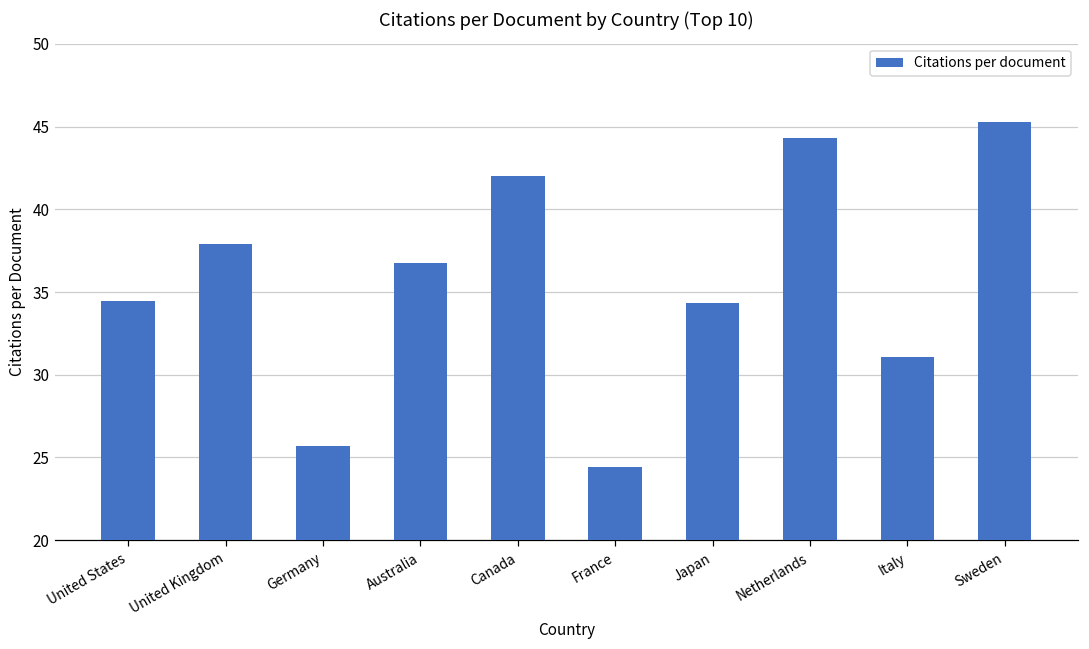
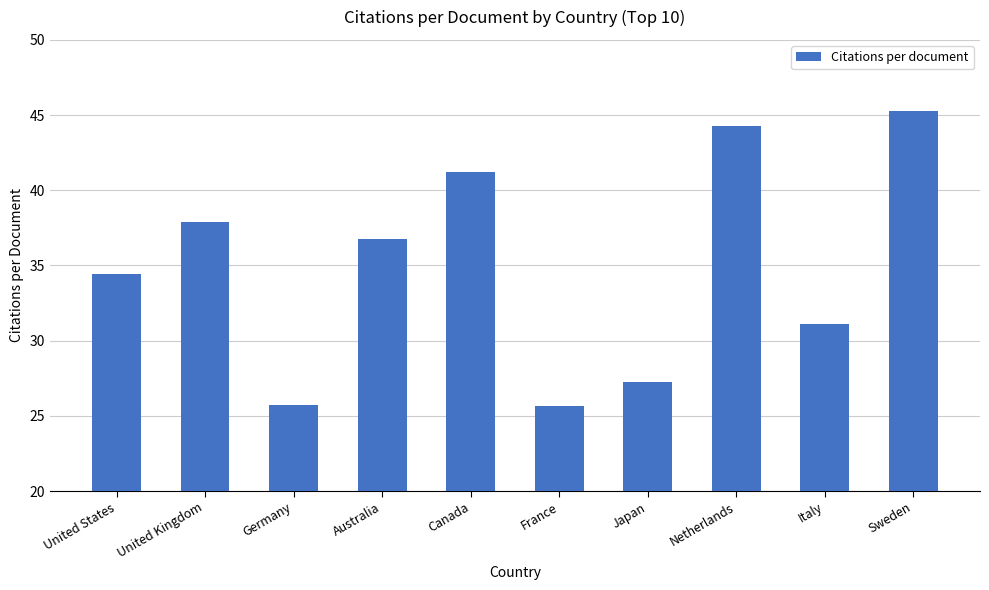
  {
    "United States": 34.5,
    "United Kingdom": 37.9,
    "Germany": 25.7,
    "Australia": 36.8,
-   "Canada": 42.0,
-   "France": 24.4,
-   "Japan": 34.3,
+   "Canada": 41.2,
+   "France": 25.6,
+   "Japan": 27.3,
    "Netherlands": 44.3,
    "Italy": 31.1,
    "Sweden": 45.3
  }
